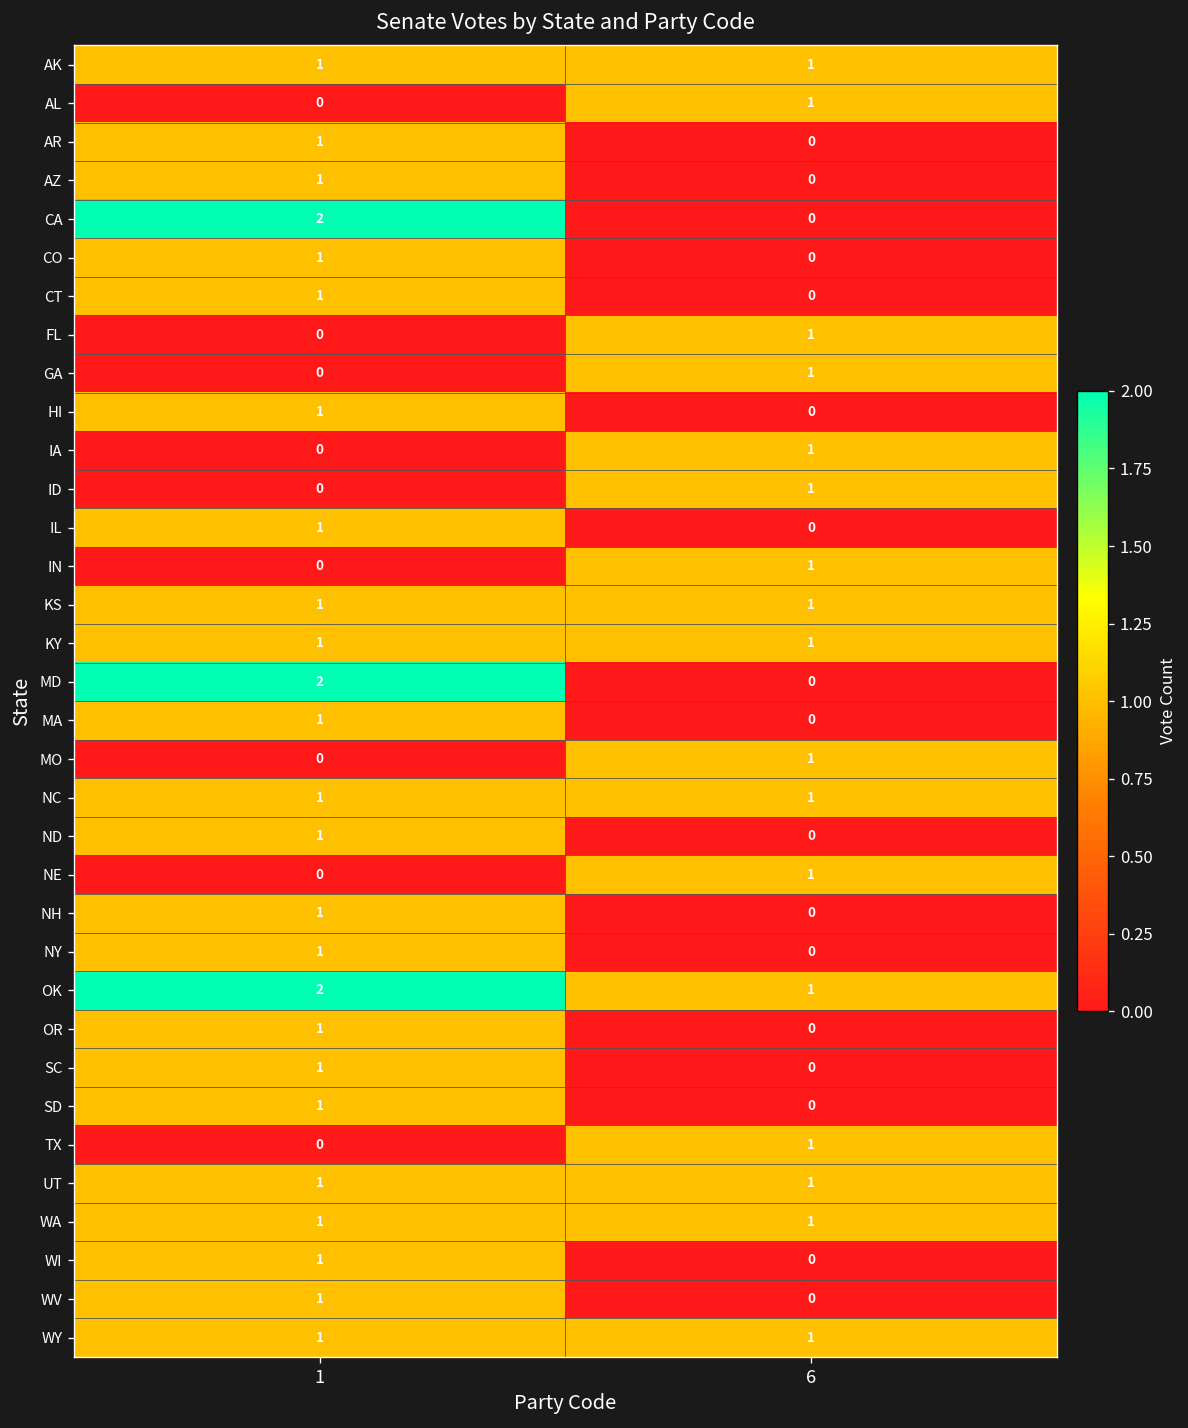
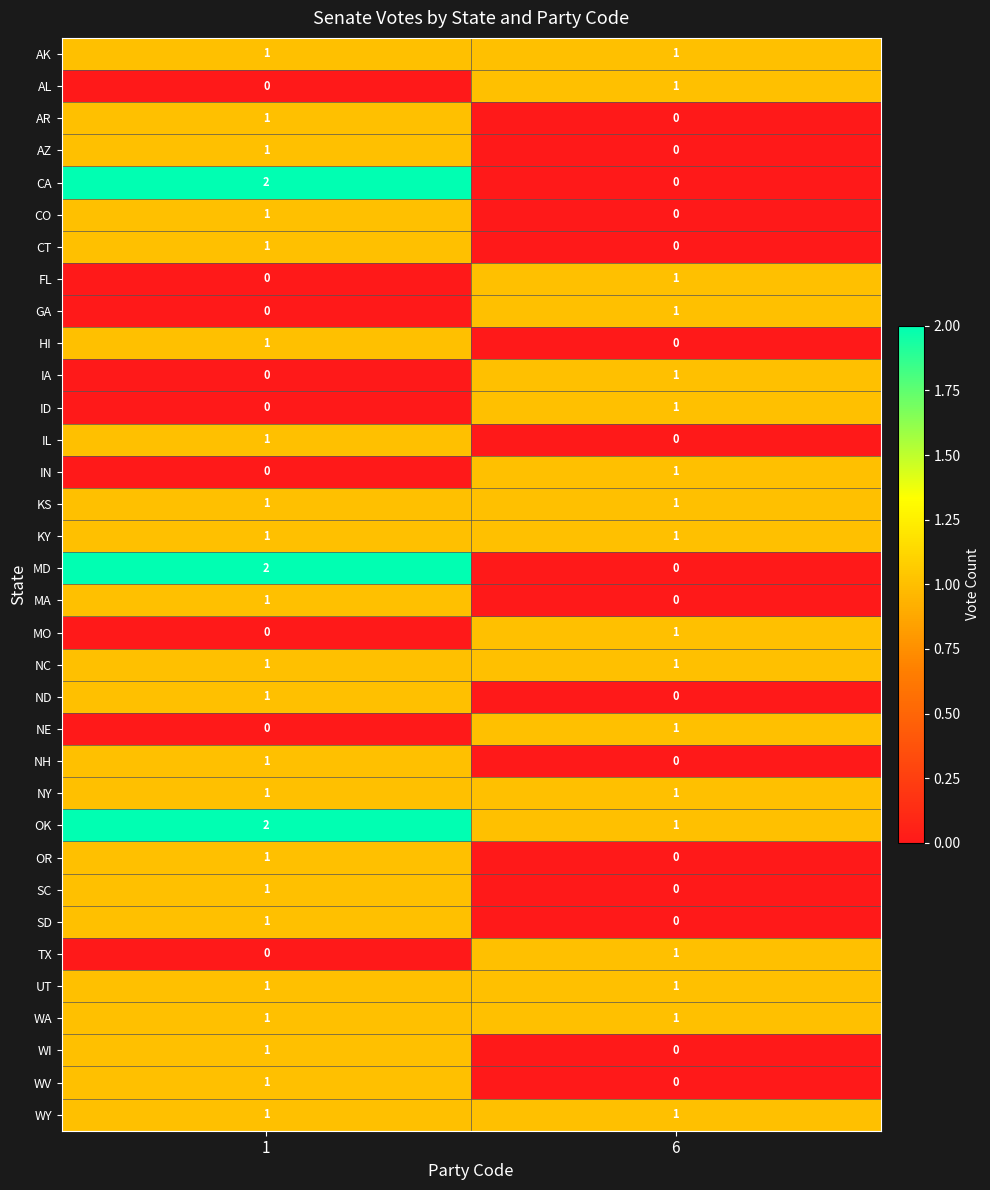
  {
    "AK": {
      "1": 1,
      "6": 1
    },
    "AL": {
      "1": 0,
      "6": 1
    },
    "AR": {
      "1": 1,
      "6": 0
    },
    "AZ": {
      "1": 1,
      "6": 0
    },
    "CA": {
      "1": 2,
      "6": 0
    },
    "CO": {
      "1": 1,
      "6": 0
    },
    "CT": {
      "1": 1,
      "6": 0
    },
    "FL": {
      "1": 0,
      "6": 1
    },
    "GA": {
      "1": 0,
      "6": 1
    },
    "HI": {
      "1": 1,
      "6": 0
    },
    "IA": {
      "1": 0,
      "6": 1
    },
    "ID": {
      "1": 0,
      "6": 1
    },
    "IL": {
      "1": 1,
      "6": 0
    },
    "IN": {
      "1": 0,
      "6": 1
    },
    "KS": {
      "1": 1,
      "6": 1
    },
    "KY": {
      "1": 1,
      "6": 1
    },
    "MD": {
      "1": 2,
      "6": 0
    },
    "MA": {
      "1": 1,
      "6": 0
    },
    "MO": {
      "1": 0,
      "6": 1
    },
    "NC": {
      "1": 1,
      "6": 1
    },
    "ND": {
      "1": 1,
      "6": 0
    },
    "NE": {
      "1": 0,
      "6": 1
    },
    "NH": {
      "1": 1,
      "6": 0
    },
    "NY": {
      "1": 1,
-     "6": 0
+     "6": 1
    },
    "OK": {
      "1": 2,
      "6": 1
    },
    "OR": {
      "1": 1,
      "6": 0
    },
    "SC": {
      "1": 1,
      "6": 0
    },
    "SD": {
      "1": 1,
      "6": 0
    },
    "TX": {
      "1": 0,
      "6": 1
    },
    "UT": {
      "1": 1,
      "6": 1
    },
    "WA": {
      "1": 1,
      "6": 1
    },
    "WI": {
      "1": 1,
      "6": 0
    },
    "WV": {
      "1": 1,
      "6": 0
    },
    "WY": {
      "1": 1,
      "6": 1
    }
  }
